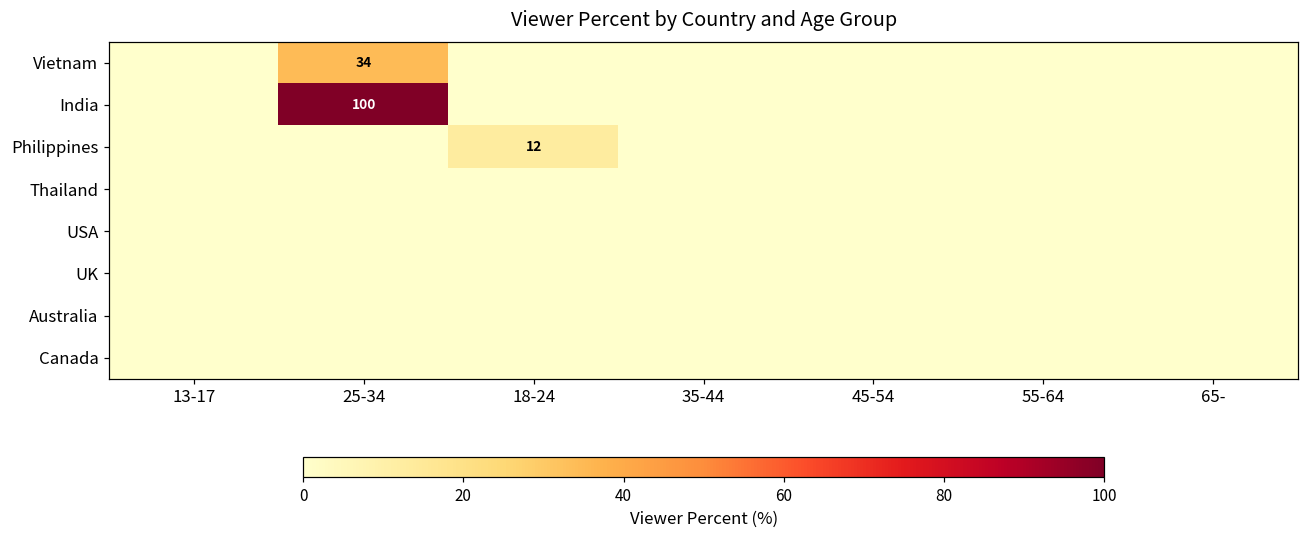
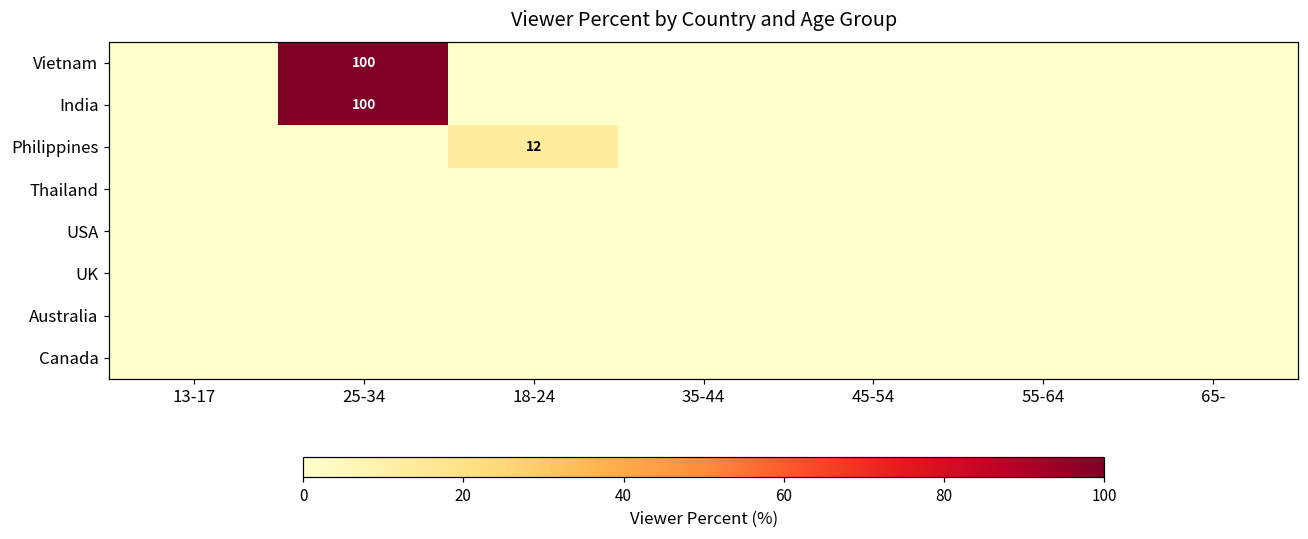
  {
    "Vietnam": {
-     "25-34": 34
+     "25-34": 100
    },
    "India": {
      "25-34": 100
    },
    "Philippines": {
      "18-24": 12
    }
  }
